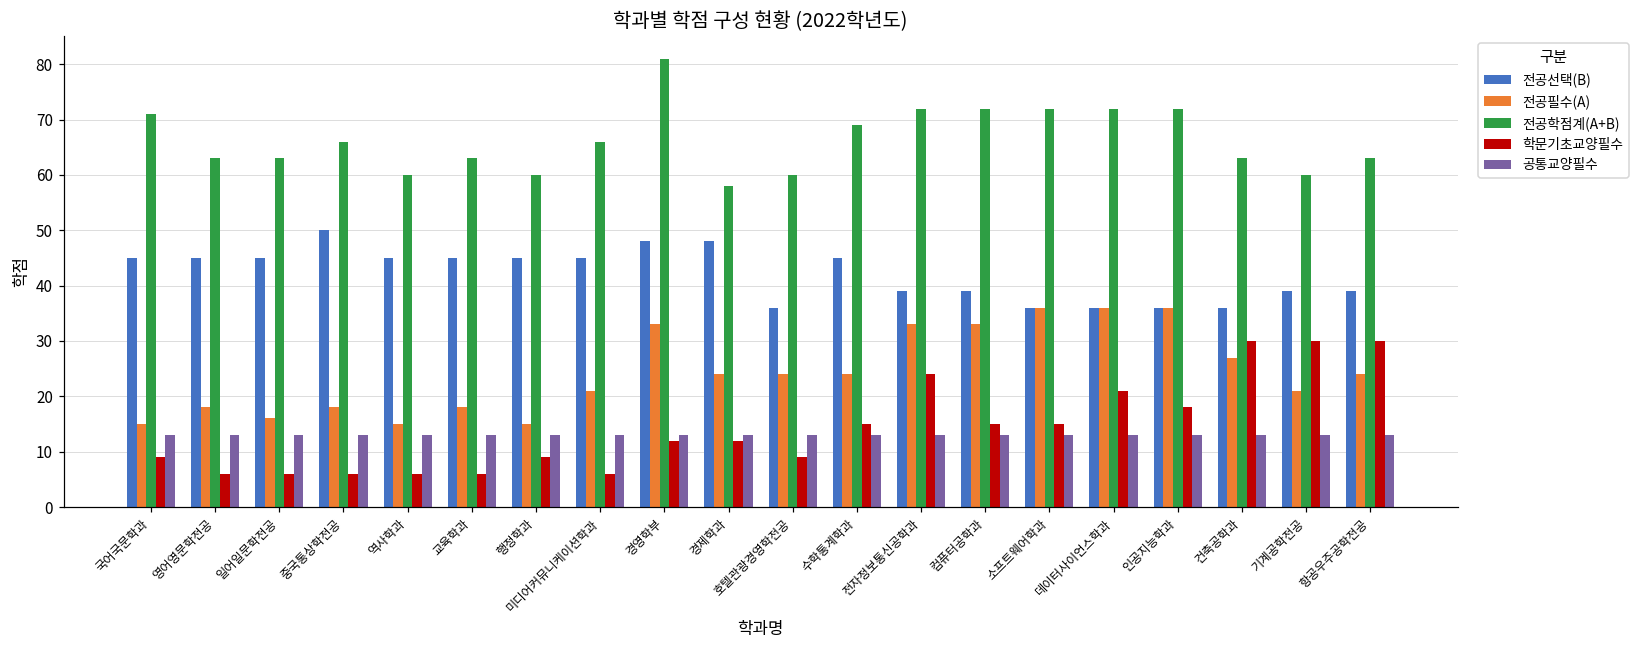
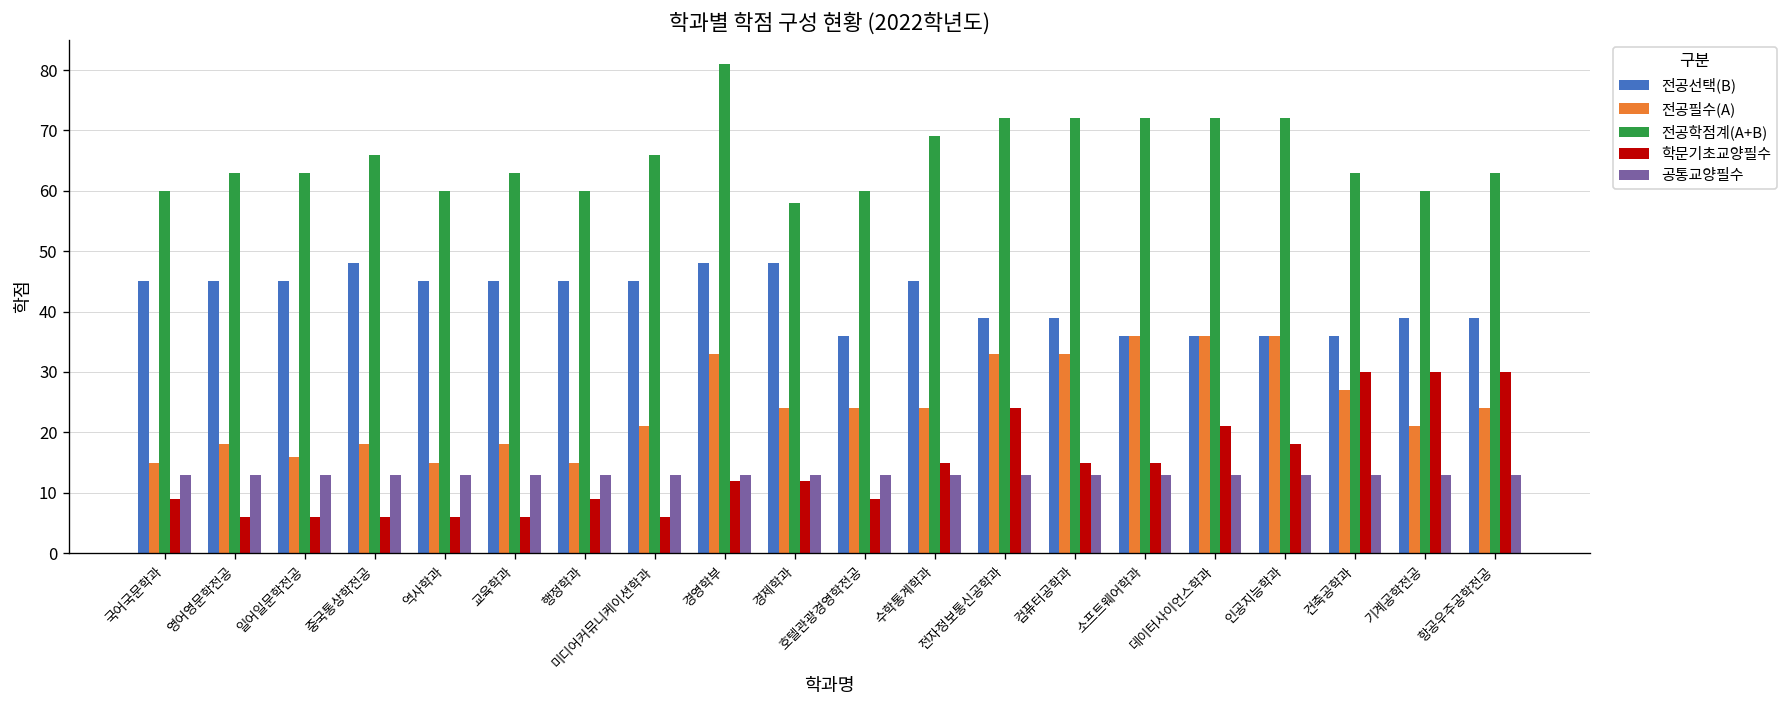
  {
    "전공선택(B)": {
      "국어국문학과": 45,
      "영어영문학전공": 45,
      "일어일문학전공": 45,
-     "중국통상학전공": 50,
+     "중국통상학전공": 48,
      "역사학과": 45,
      "교육학과": 45,
      "행정학과": 45,
      "미디어커뮤니케이션학과": 45,
      "경영학부": 48,
      "경제학과": 48,
      "호텔관광경영학전공": 36,
      "수학통계학과": 45,
      "전자정보통신공학과": 39,
      "컴퓨터공학과": 39,
      "소프트웨어학과": 36,
      "데이터사이언스학과": 36,
      "인공지능학과": 36,
      "건축공학과": 36,
      "기계공학전공": 39,
      "항공우주공학전공": 39
    },
    "전공필수(A)": {
      "국어국문학과": 15,
      "영어영문학전공": 18,
      "일어일문학전공": 16,
      "중국통상학전공": 18,
      "역사학과": 15,
      "교육학과": 18,
      "행정학과": 15,
      "미디어커뮤니케이션학과": 21,
      "경영학부": 33,
      "경제학과": 24,
      "호텔관광경영학전공": 24,
      "수학통계학과": 24,
      "전자정보통신공학과": 33,
      "컴퓨터공학과": 33,
      "소프트웨어학과": 36,
      "데이터사이언스학과": 36,
      "인공지능학과": 36,
      "건축공학과": 27,
      "기계공학전공": 21,
      "항공우주공학전공": 24
    },
    "전공학점계(A+B)": {
-     "국어국문학과": 71,
+     "국어국문학과": 60,
      "영어영문학전공": 63,
      "일어일문학전공": 63,
      "중국통상학전공": 66,
      "역사학과": 60,
      "교육학과": 63,
      "행정학과": 60,
      "미디어커뮤니케이션학과": 66,
      "경영학부": 81,
      "경제학과": 58,
      "호텔관광경영학전공": 60,
      "수학통계학과": 69,
      "전자정보통신공학과": 72,
      "컴퓨터공학과": 72,
      "소프트웨어학과": 72,
      "데이터사이언스학과": 72,
      "인공지능학과": 72,
      "건축공학과": 63,
      "기계공학전공": 60,
      "항공우주공학전공": 63
    },
    "학문기초교양필수": {
      "국어국문학과": 9,
      "영어영문학전공": 6,
      "일어일문학전공": 6,
      "중국통상학전공": 6,
      "역사학과": 6,
      "교육학과": 6,
      "행정학과": 9,
      "미디어커뮤니케이션학과": 6,
      "경영학부": 12,
      "경제학과": 12,
      "호텔관광경영학전공": 9,
      "수학통계학과": 15,
      "전자정보통신공학과": 24,
      "컴퓨터공학과": 15,
      "소프트웨어학과": 15,
      "데이터사이언스학과": 21,
      "인공지능학과": 18,
      "건축공학과": 30,
      "기계공학전공": 30,
      "항공우주공학전공": 30
    },
    "공통교양필수": {
      "국어국문학과": 13,
      "영어영문학전공": 13,
      "일어일문학전공": 13,
      "중국통상학전공": 13,
      "역사학과": 13,
      "교육학과": 13,
      "행정학과": 13,
      "미디어커뮤니케이션학과": 13,
      "경영학부": 13,
      "경제학과": 13,
      "호텔관광경영학전공": 13,
      "수학통계학과": 13,
      "전자정보통신공학과": 13,
      "컴퓨터공학과": 13,
      "소프트웨어학과": 13,
      "데이터사이언스학과": 13,
      "인공지능학과": 13,
      "건축공학과": 13,
      "기계공학전공": 13,
      "항공우주공학전공": 13
    }
  }
